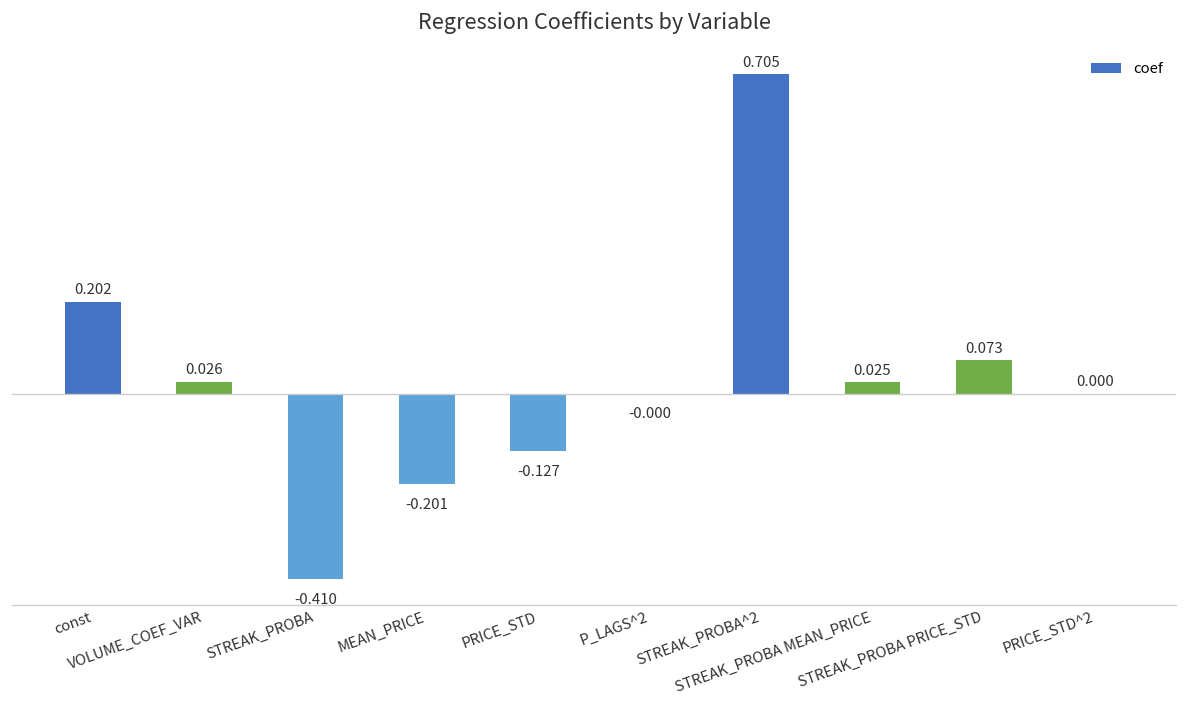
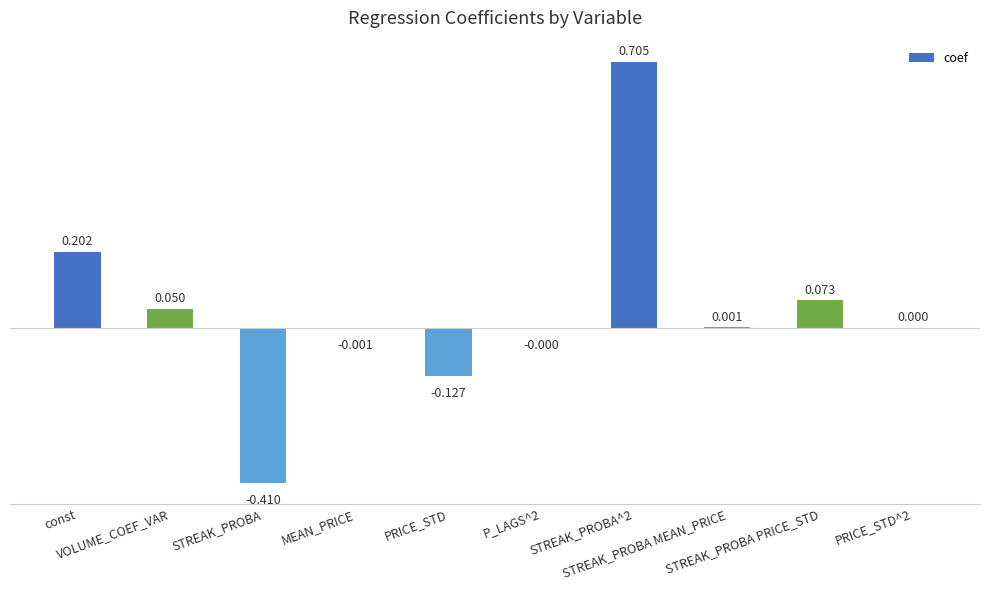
  {
    "const": 0.202,
-   "VOLUME_COEF_VAR": 0.026,
+   "VOLUME_COEF_VAR": 0.050,
    "STREAK_PROBA": -0.410,
-   "MEAN_PRICE": -0.201,
+   "MEAN_PRICE": -0.001,
    "PRICE_STD": -0.127,
    "P_LAGS^2": -0.000,
    "STREAK_PROBA^2": 0.705,
-   "STREAK_PROBA MEAN_PRICE": 0.025,
+   "STREAK_PROBA MEAN_PRICE": 0.001,
    "STREAK_PROBA PRICE_STD": 0.073,
    "PRICE_STD^2": 0.000
  }
